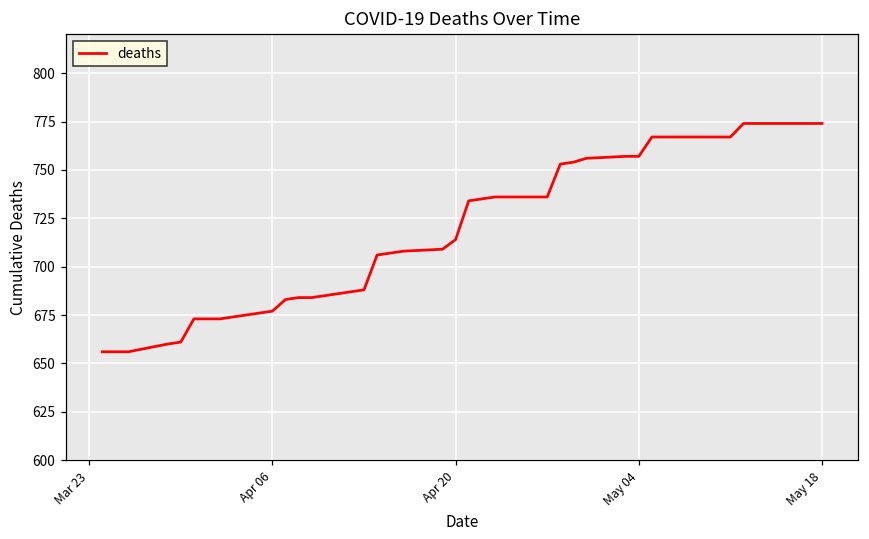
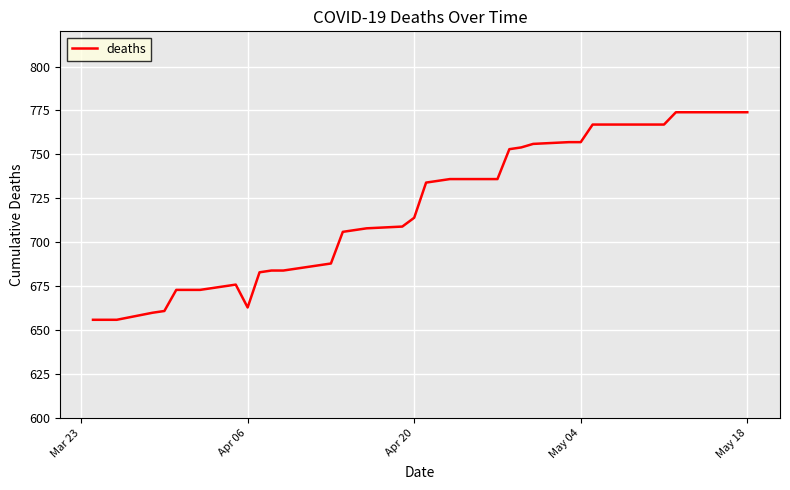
  {
-   "Apr 06": 677,
+   "Apr 06": 663,
    "Apr 20": 714,
    "May 04": 757,
    "May 18": 774
  }
